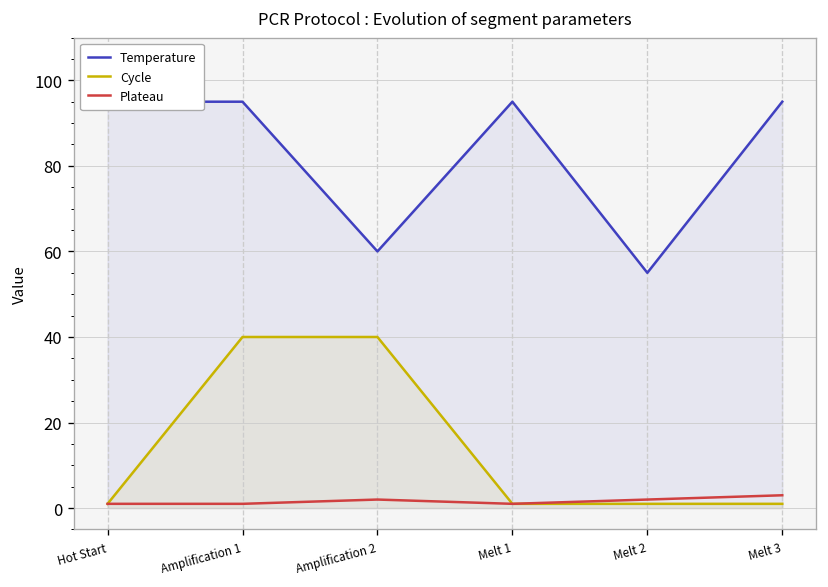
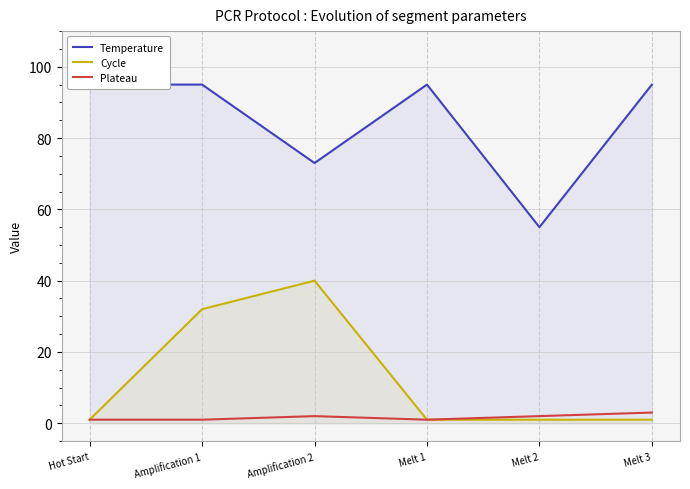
  {
    "Temperature": {
      "Amplification 1": 95,
-     "Amplification 2": 60,
+     "Amplification 2": 73,
      "Melt 1": 95,
      "Melt 2": 55,
      "Melt 3": 95
    },
    "Cycle": {
-     "Amplification 1": 40,
+     "Amplification 1": 32,
      "Amplification 2": 40,
      "Melt 2": 1,
      "Melt 3": 1
    },
    "Plateau": {
      "Amplification 1": 1,
      "Amplification 2": 2,
      "Melt 2": 2,
      "Melt 3": 3
    }
  }
